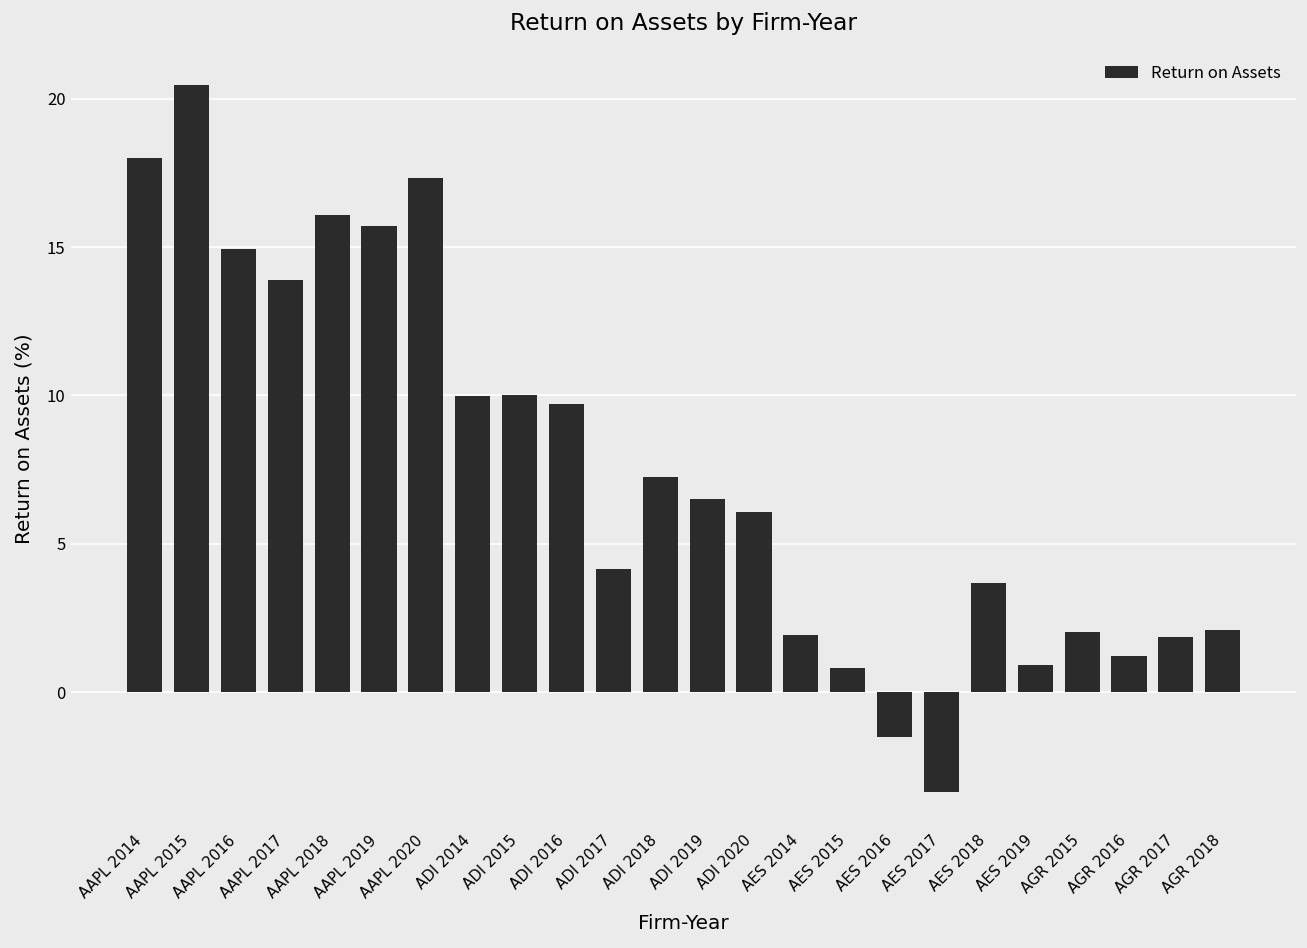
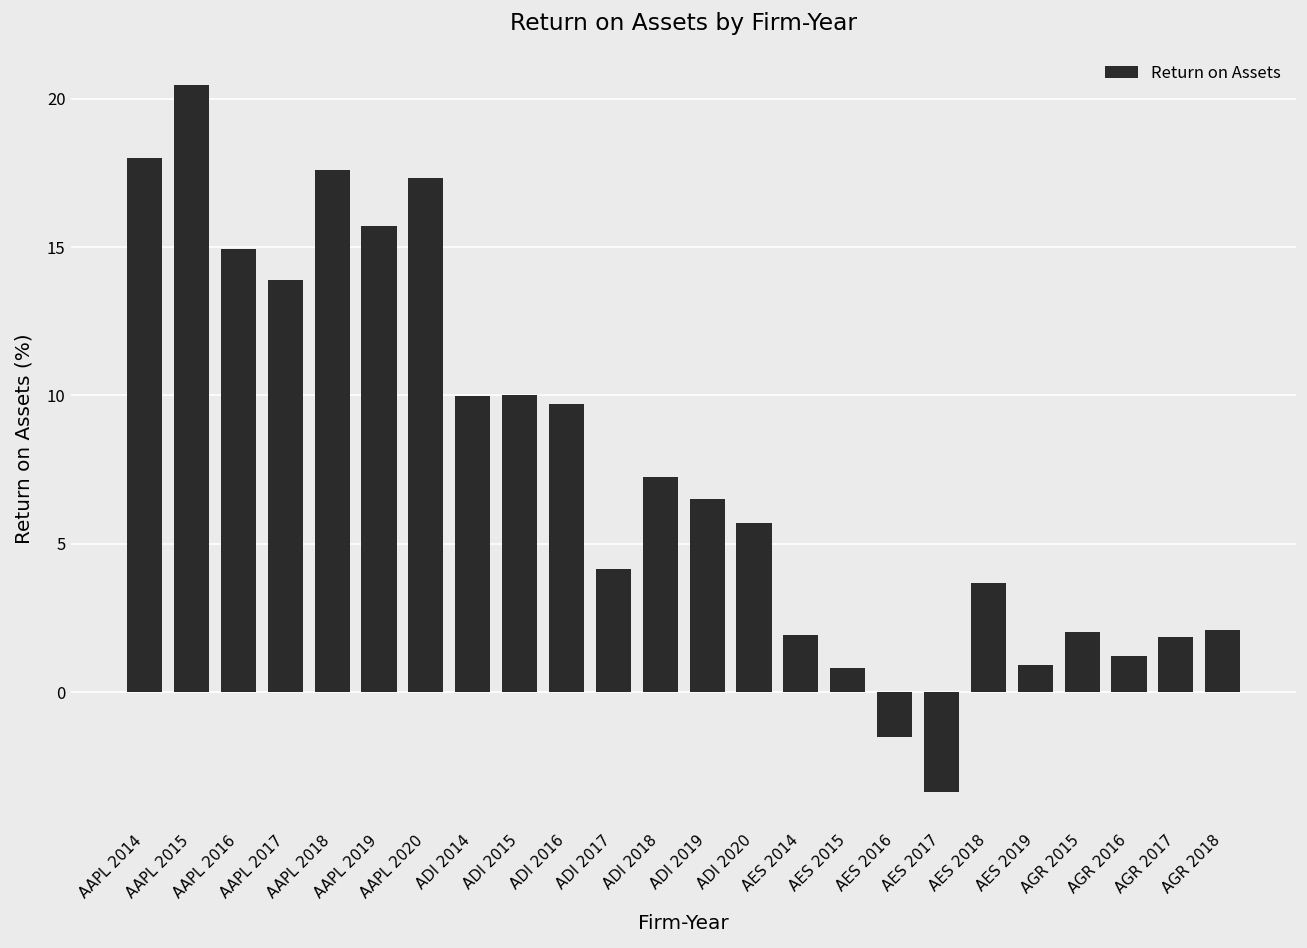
  {
    "AAPL 2014": 18.0,
    "AAPL 2015": 20.5,
    "AAPL 2016": 14.9,
    "AAPL 2017": 13.9,
-   "AAPL 2018": 16.1,
+   "AAPL 2018": 17.6,
    "AAPL 2019": 15.7,
    "AAPL 2020": 17.3,
    "ADI 2014": 10.0,
    "ADI 2015": 10.0,
    "ADI 2016": 9.7,
    "ADI 2017": 4.2,
    "ADI 2018": 7.2,
    "ADI 2019": 6.5,
-   "ADI 2020": 6.1,
+   "ADI 2020": 5.7,
    "AES 2014": 1.9,
    "AES 2015": 0.8,
    "AES 2016": -1.5,
    "AES 2017": -3.4,
    "AES 2018": 3.7,
    "AES 2019": 0.9,
    "AGR 2015": 2.0,
    "AGR 2016": 1.2,
    "AGR 2017": 1.9,
    "AGR 2018": 2.1
  }
